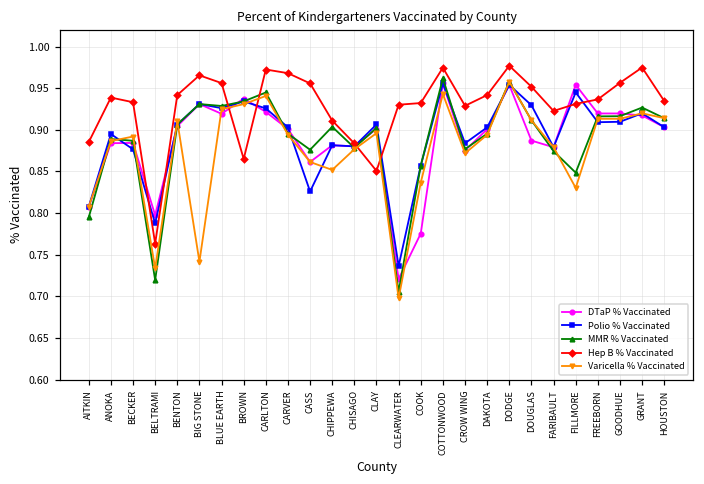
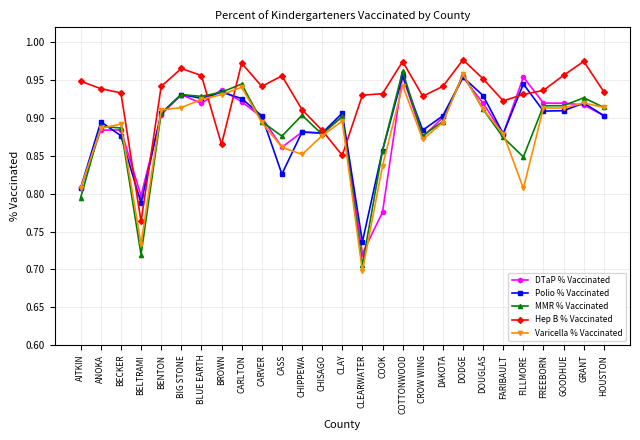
  {
    "DTaP % Vaccinated": {
      "BELTRAMI": 0.80,
      "BLUE EARTH": 0.92,
      "CARLTON": 0.92,
      "CLEARWATER": 0.72,
      "COOK": 0.78,
-     "DOUGLAS": 0.89,
+     "DOUGLAS": 0.92,
      "FILLMORE": 0.95,
      "FREEBORN": 0.92
    },
    "Polio % Vaccinated": {
      "ANOKA": 0.90,
      "BECKER": 0.88,
      "BELTRAMI": 0.79,
      "CARLTON": 0.93,
      "CASS": 0.83,
      "CLAY": 0.91,
      "CLEARWATER": 0.74,
      "CROW WING": 0.88,
      "DOUGLAS": 0.93,
      "FILLMORE": 0.95,
      "FREEBORN": 0.91,
      "GOODHUE": 0.91
    },
    "MMR % Vaccinated": {
      "AITKIN": 0.79,
      "BELTRAMI": 0.72,
      "CARLTON": 0.94,
      "CASS": 0.88,
      "CHIPPEWA": 0.90,
      "CLEARWATER": 0.71,
      "COTTONWOOD": 0.96,
      "FARIBAULT": 0.87,
      "FILLMORE": 0.85,
      "GRANT": 0.93
    },
    "Hep B % Vaccinated": {
-     "AITKIN": 0.89,
+     "AITKIN": 0.95,
      "ANOKA": 0.94,
      "BECKER": 0.93,
      "BELTRAMI": 0.76,
      "BENTON": 0.94,
      "BIG STONE": 0.97,
      "BLUE EARTH": 0.96,
      "BROWN": 0.87,
      "CARLTON": 0.97,
-     "CARVER": 0.97,
+     "CARVER": 0.94,
      "CASS": 0.96,
      "CHIPPEWA": 0.91,
      "CHISAGO": 0.88,
      "CLAY": 0.85,
      "CLEARWATER": 0.93,
      "COOK": 0.93,
      "COTTONWOOD": 0.97,
      "CROW WING": 0.93,
      "DAKOTA": 0.94,
      "DODGE": 0.98,
      "DOUGLAS": 0.95,
      "FARIBAULT": 0.92,
      "FILLMORE": 0.93,
      "FREEBORN": 0.94,
      "GOODHUE": 0.96,
      "GRANT": 0.97,
      "HOUSTON": 0.93
    },
    "Varicella % Vaccinated": {
      "BECKER": 0.89,
      "BELTRAMI": 0.73,
      "BENTON": 0.91,
-     "BIG STONE": 0.74,
+     "BIG STONE": 0.91,
      "CARLTON": 0.94,
      "CHIPPEWA": 0.85,
      "CLAY": 0.90,
      "CLEARWATER": 0.70,
      "COOK": 0.84,
      "COTTONWOOD": 0.94,
      "CROW WING": 0.87,
-     "FILLMORE": 0.83
+     "FILLMORE": 0.81
    }
  }
